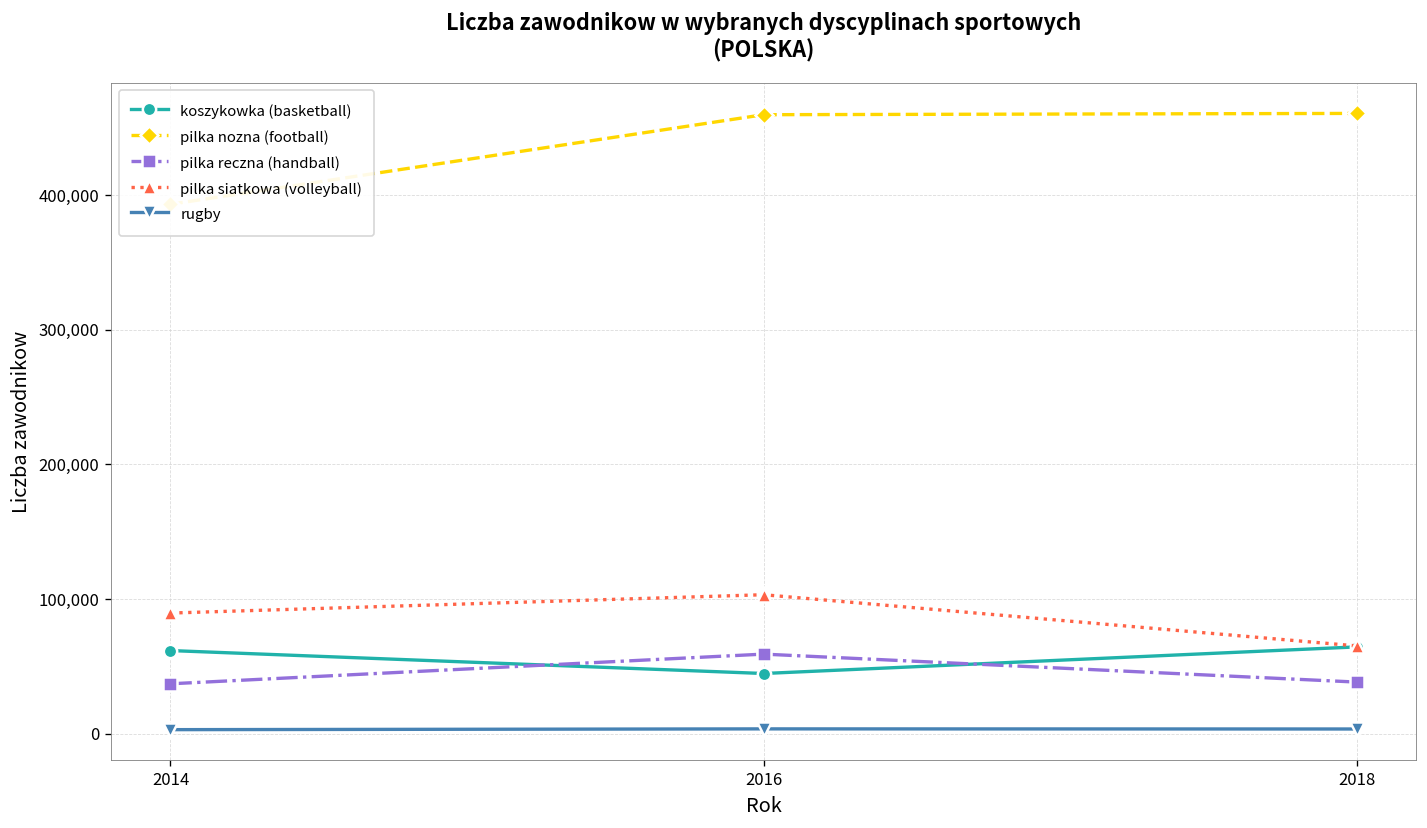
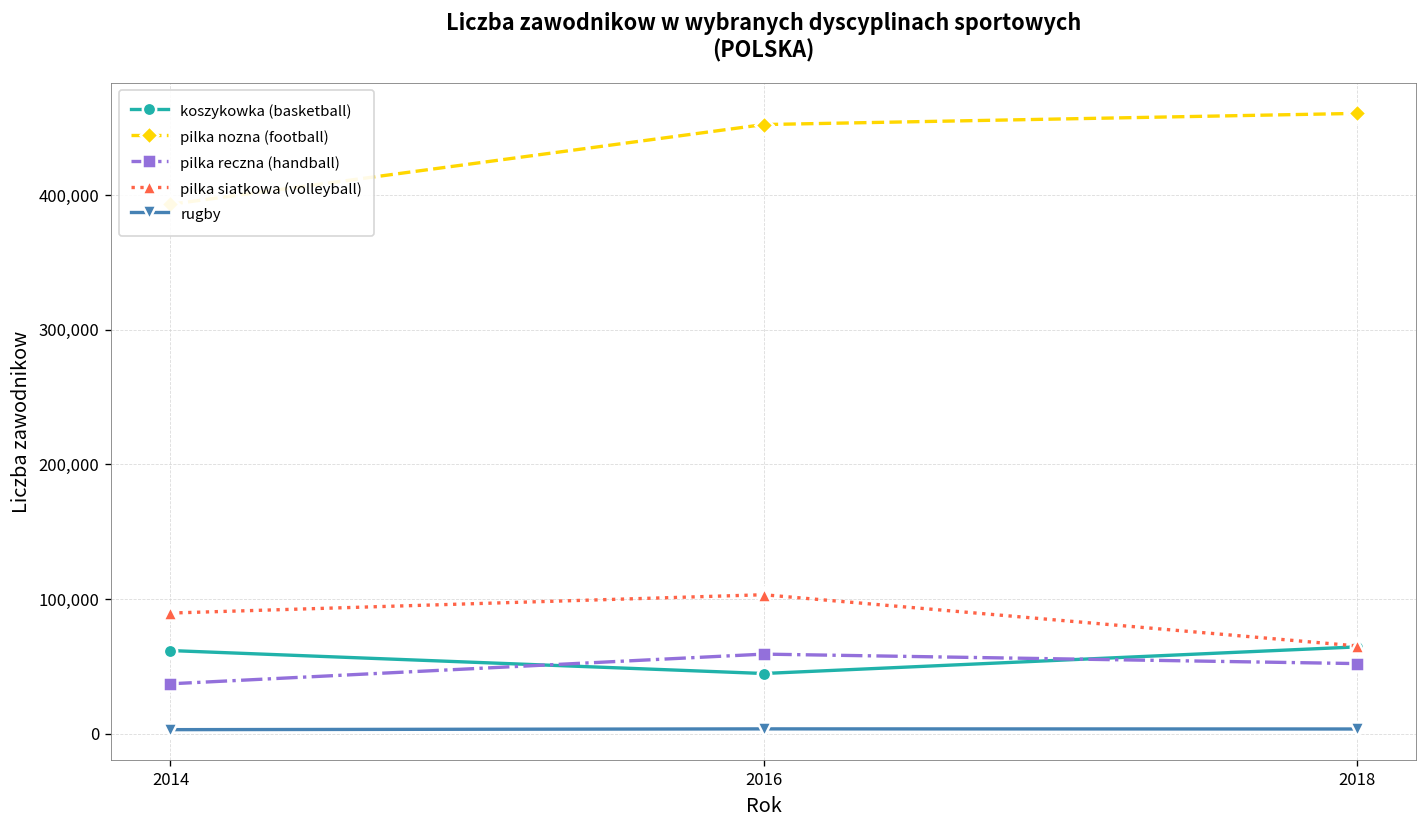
  {
    "koszykowka (basketball)": {
      "2014": "62,000",
      "2016": "45,000"
    },
    "pilka nozna (football)": {
-     "2016": "460,000",
+     "2016": "452,000",
      "2018": "461,000"
    },
    "pilka reczna (handball)": {
      "2014": "37,000",
      "2016": "59,000",
-     "2018": "38,000"
+     "2018": "52,000"
    },
    "pilka siatkowa (volleyball)": {
      "2014": "90,000",
      "2016": "103,000"
    },
    "rugby": {
      "2014": "3,000",
      "2016": "4,000",
      "2018": "3,000"
    }
  }
